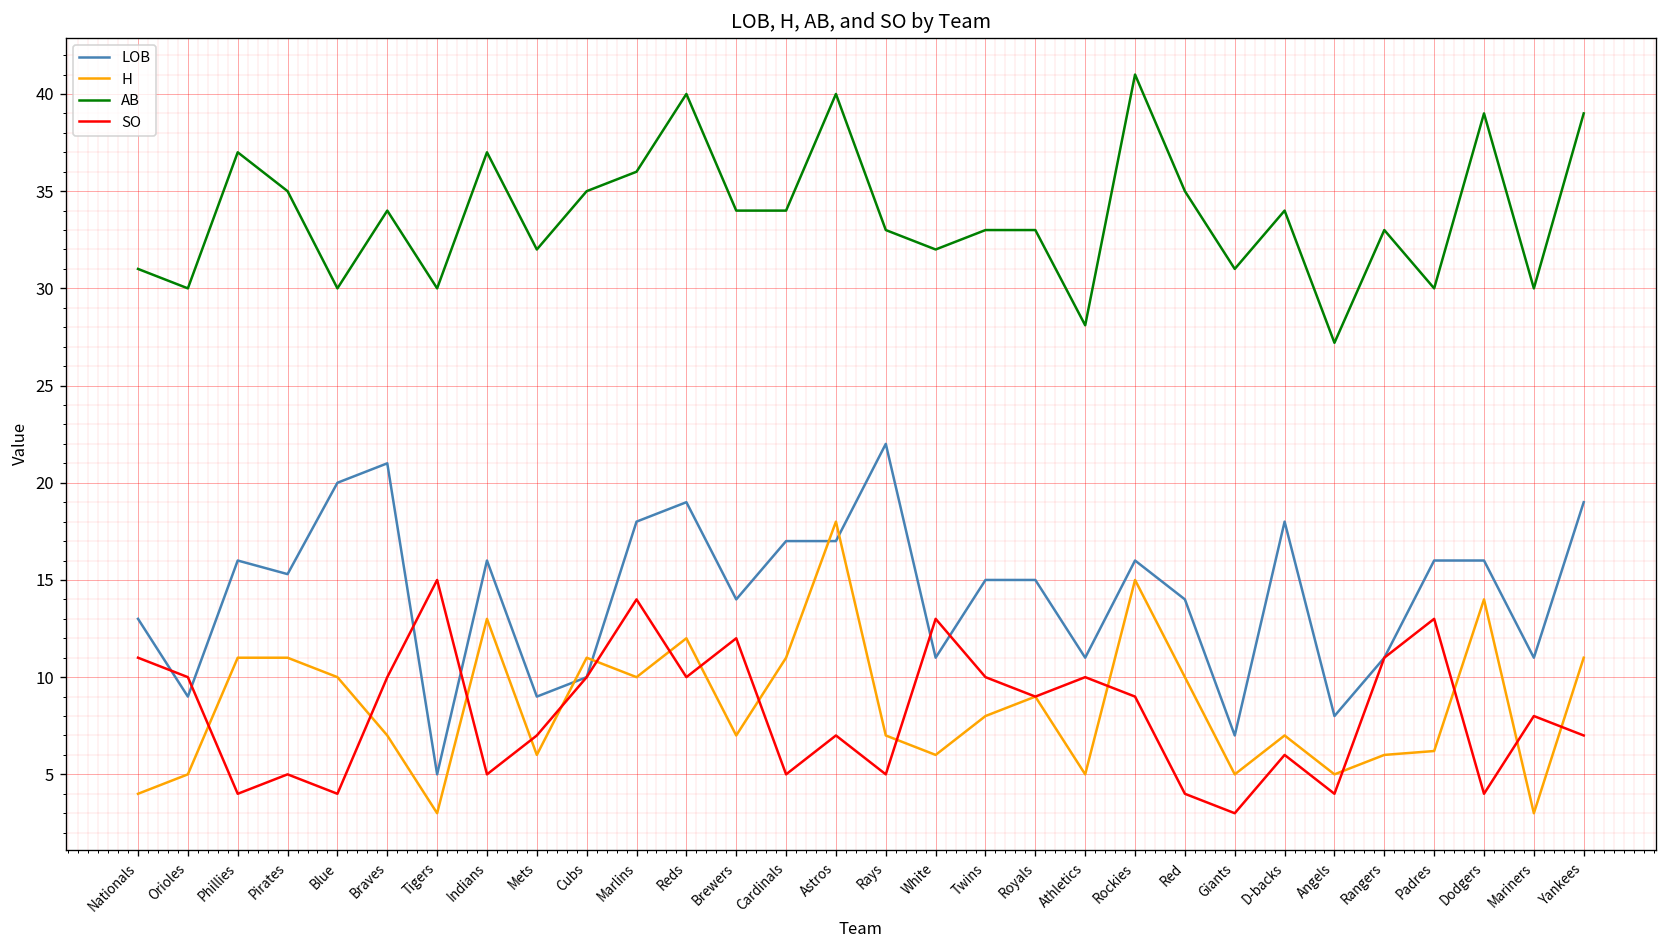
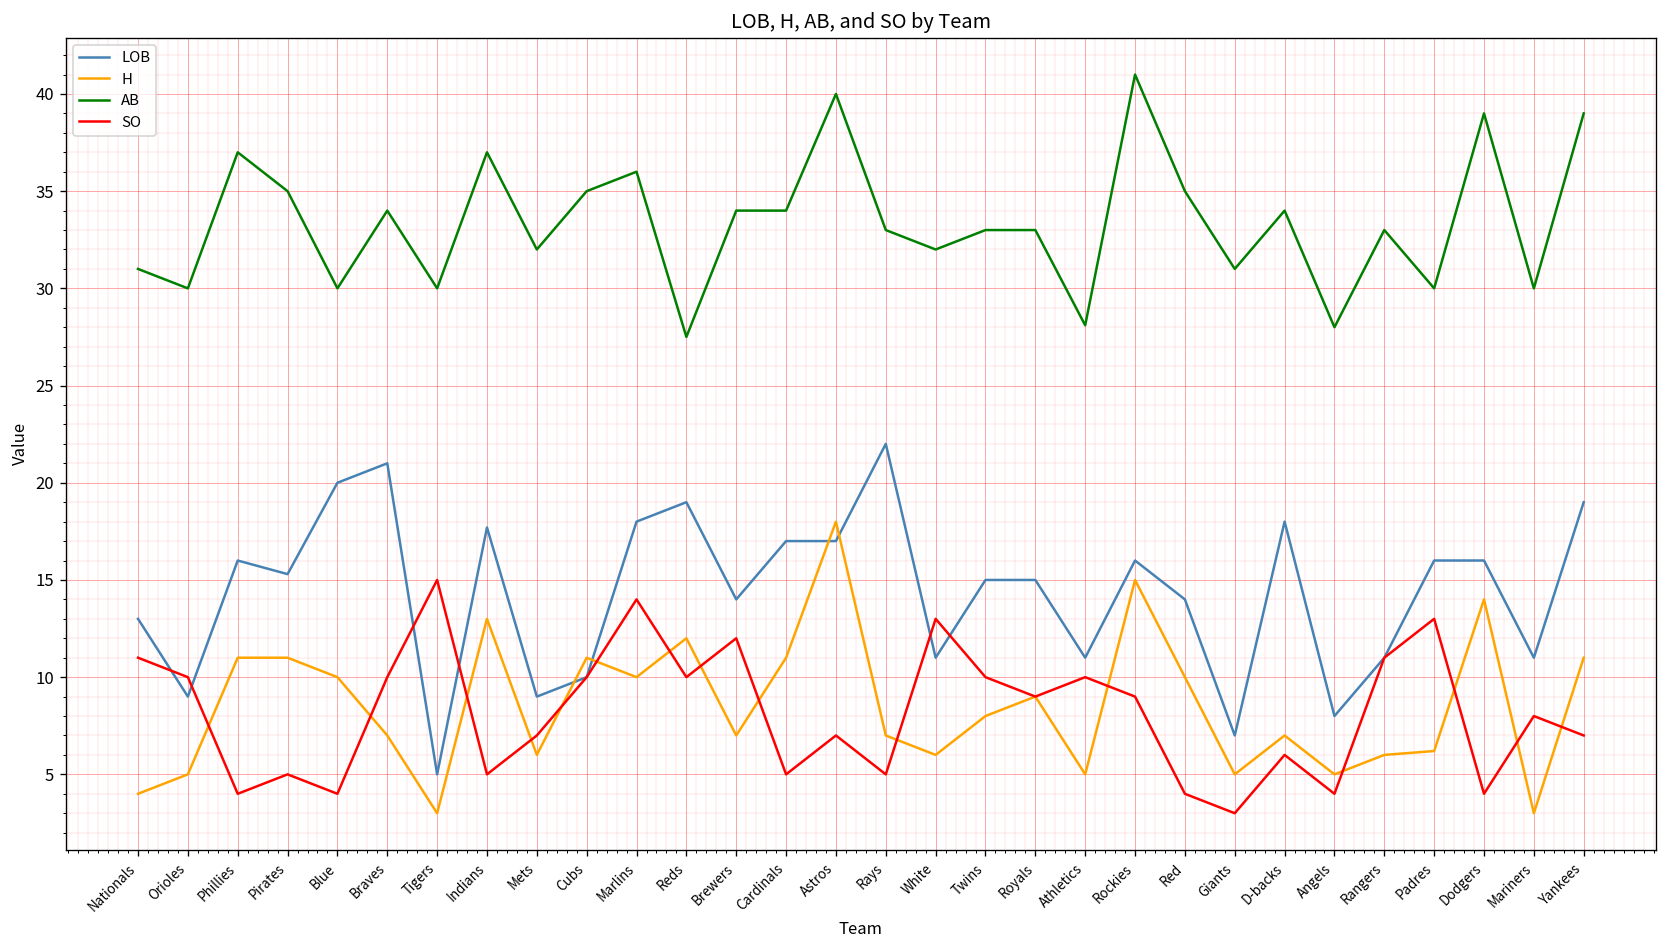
  {
    "LOB": {
      "Nationals": 13.0,
      "Orioles": 9.0,
      "Phillies": 16.0,
      "Pirates": 15.3,
      "Blue": 20.0,
      "Braves": 21.0,
      "Tigers": 5.0,
-     "Indians": 16.0,
+     "Indians": 17.7,
      "Mets": 9.0,
      "Marlins": 18.0,
      "Reds": 19.0,
      "Brewers": 14.0,
      "Cardinals": 17.0,
      "Astros": 17.0,
      "Rays": 22.0,
      "White": 11.0,
      "Twins": 15.0,
      "Royals": 15.0,
      "Athletics": 11.0,
      "Rockies": 16.0,
      "Red": 14.0,
      "Giants": 7.0,
      "D-backs": 18.0,
      "Angels": 8.0,
      "Padres": 16.0,
      "Dodgers": 16.0,
      "Mariners": 11.0,
      "Yankees": 19.0
    },
    "H": {
      "Nationals": 4.0,
      "Orioles": 5.0,
      "Phillies": 11.0,
      "Pirates": 11.0,
      "Blue": 10.0,
      "Braves": 7.0,
      "Tigers": 3.0,
      "Indians": 13.0,
      "Mets": 6.0,
      "Cubs": 11.0,
      "Marlins": 10.0,
      "Reds": 12.0,
      "Brewers": 7.0,
      "Cardinals": 11.0,
      "Astros": 18.0,
      "Rays": 7.0,
      "White": 6.0,
      "Twins": 8.0,
      "Athletics": 5.0,
      "Rockies": 15.0,
      "Red": 10.0,
      "Giants": 5.0,
      "D-backs": 7.0,
      "Angels": 5.0,
      "Rangers": 6.0,
      "Padres": 6.2,
      "Dodgers": 14.0,
      "Mariners": 3.0,
      "Yankees": 11.0
    },
    "AB": {
      "Nationals": 31.0,
      "Orioles": 30.0,
      "Phillies": 37.0,
      "Pirates": 35.0,
      "Blue": 30.0,
      "Braves": 34.0,
      "Tigers": 30.0,
      "Indians": 37.0,
      "Mets": 32.0,
      "Cubs": 35.0,
      "Marlins": 36.0,
-     "Reds": 40.0,
+     "Reds": 27.5,
      "Brewers": 34.0,
      "Cardinals": 34.0,
      "Astros": 40.0,
      "Rays": 33.0,
      "White": 32.0,
      "Twins": 33.0,
      "Royals": 33.0,
      "Athletics": 28.1,
      "Rockies": 41.0,
      "Red": 35.0,
      "Giants": 31.0,
      "D-backs": 34.0,
-     "Angels": 27.2,
+     "Angels": 28.0,
      "Rangers": 33.0,
      "Padres": 30.0,
      "Dodgers": 39.0,
      "Mariners": 30.0,
      "Yankees": 39.0
    },
    "SO": {
      "Nationals": 11.0,
      "Orioles": 10.0,
      "Phillies": 4.0,
      "Pirates": 5.0,
      "Blue": 4.0,
      "Braves": 10.0,
      "Tigers": 15.0,
      "Indians": 5.0,
      "Mets": 7.0,
      "Marlins": 14.0,
      "Reds": 10.0,
      "Brewers": 12.0,
      "Cardinals": 5.0,
      "Astros": 7.0,
      "Rays": 5.0,
      "White": 13.0,
      "Twins": 10.0,
      "Athletics": 10.0,
      "Rockies": 9.0,
      "Red": 4.0,
      "Giants": 3.0,
      "D-backs": 6.0,
      "Angels": 4.0,
      "Padres": 13.0,
      "Dodgers": 4.0,
      "Mariners": 8.0,
      "Yankees": 7.0
    }
  }
